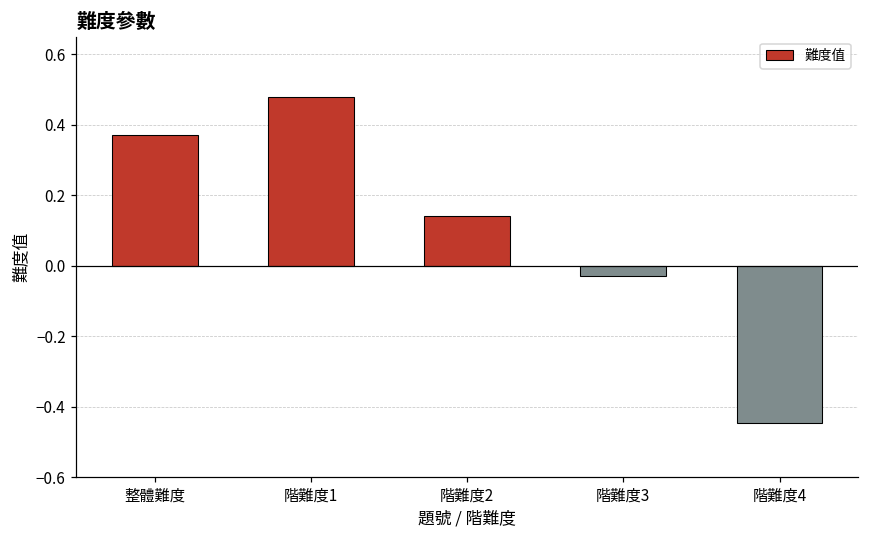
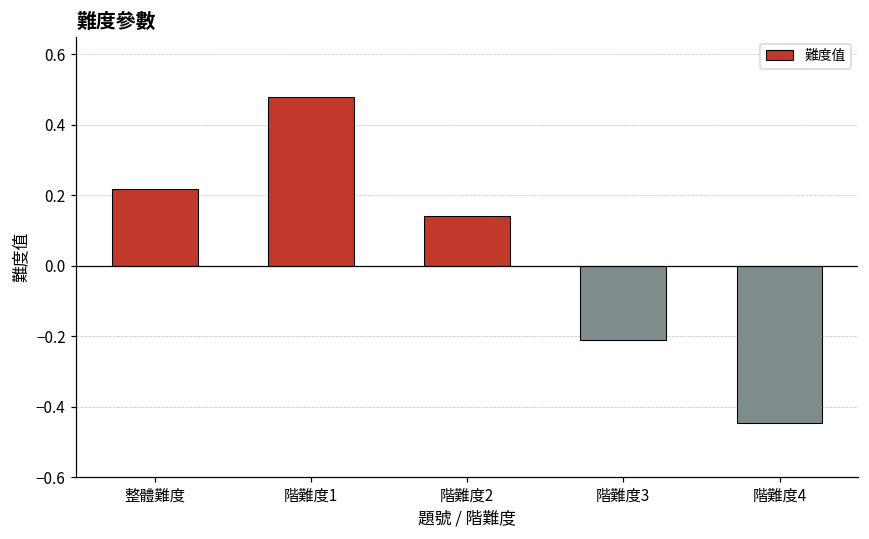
  {
-   "整體難度": 0.37,
+   "整體難度": 0.22,
    "階難度1": 0.48,
    "階難度2": 0.14,
-   "階難度3": -0.03,
+   "階難度3": -0.21,
    "階難度4": -0.45
  }
